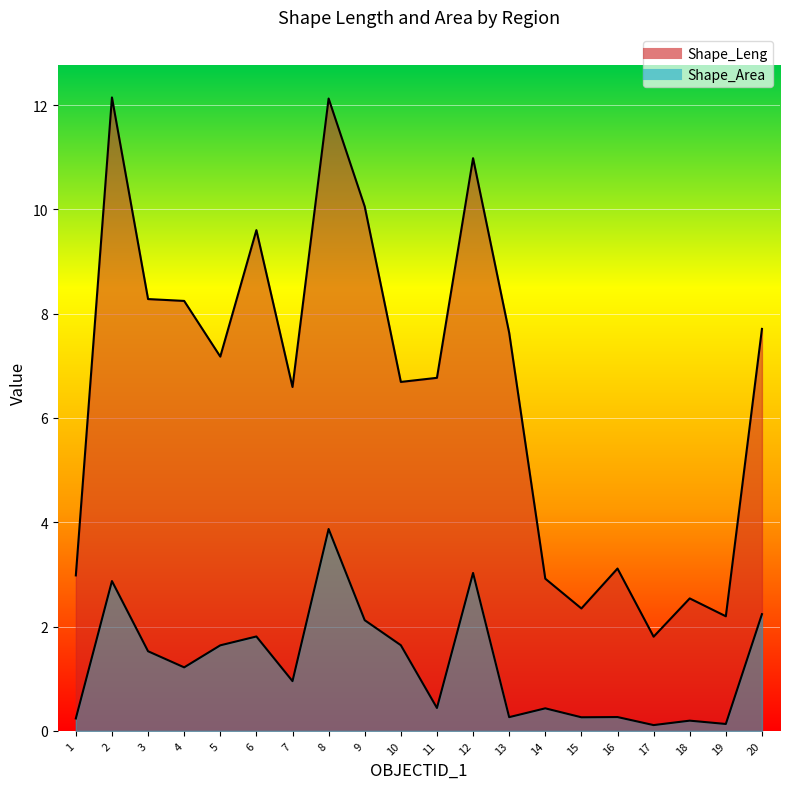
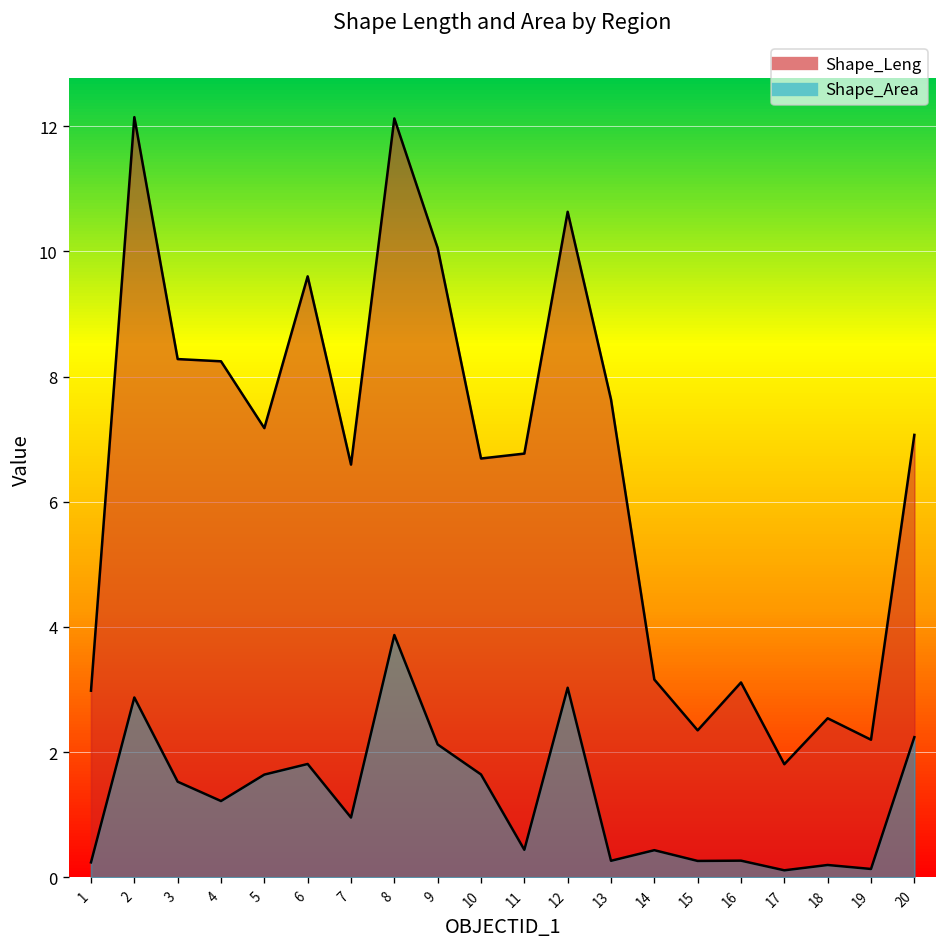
  {
    "Shape_Leng": {
      "1": 3.0,
      "2": 12.1,
      "3": 8.3,
      "4": 8.2,
      "5": 7.2,
      "6": 9.6,
      "7": 6.6,
      "8": 12.1,
      "9": 10.1,
      "10": 6.7,
      "11": 6.8,
-     "12": 11.0,
+     "12": 10.6,
      "13": 7.6,
-     "14": 2.9,
+     "14": 3.2,
      "15": 2.3,
      "16": 3.1,
      "17": 1.8,
      "18": 2.5,
      "19": 2.2,
-     "20": 7.7
+     "20": 7.1
    },
    "Shape_Area": {
      "1": 0.2,
      "2": 2.9,
      "3": 1.5,
      "4": 1.2,
      "5": 1.6,
      "6": 1.8,
      "7": 1.0,
      "8": 3.9,
      "9": 2.1,
      "10": 1.6,
      "11": 0.4,
      "12": 3.0,
      "13": 0.3,
      "14": 0.4,
      "15": 0.3,
      "16": 0.3,
      "17": 0.1,
      "18": 0.2,
      "19": 0.1,
      "20": 2.2
    }
  }
